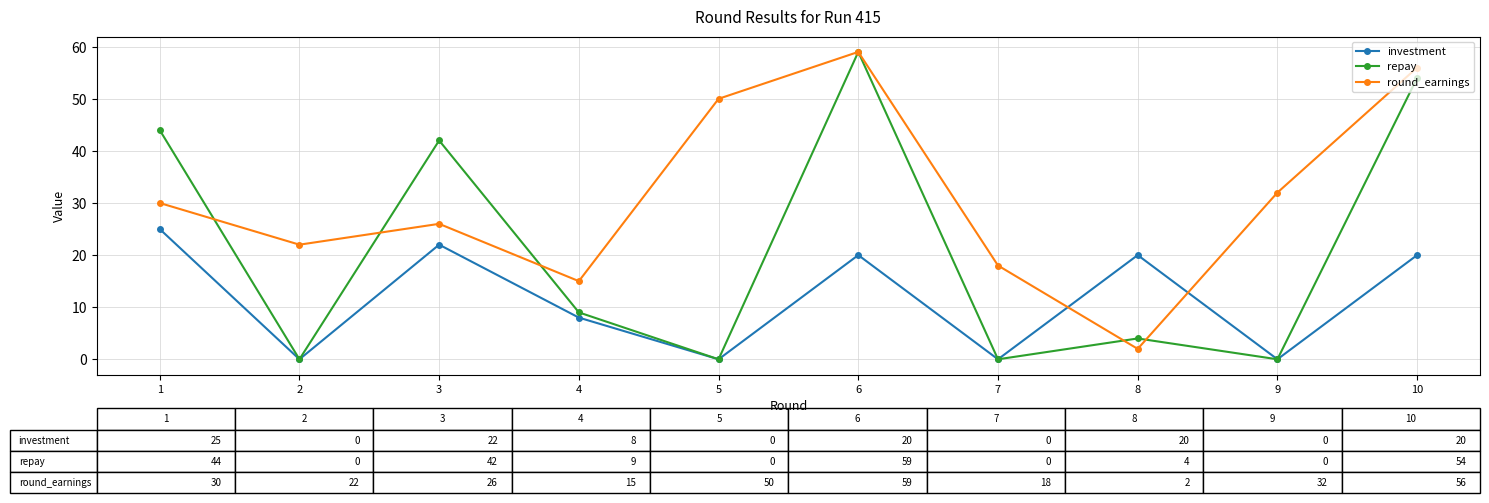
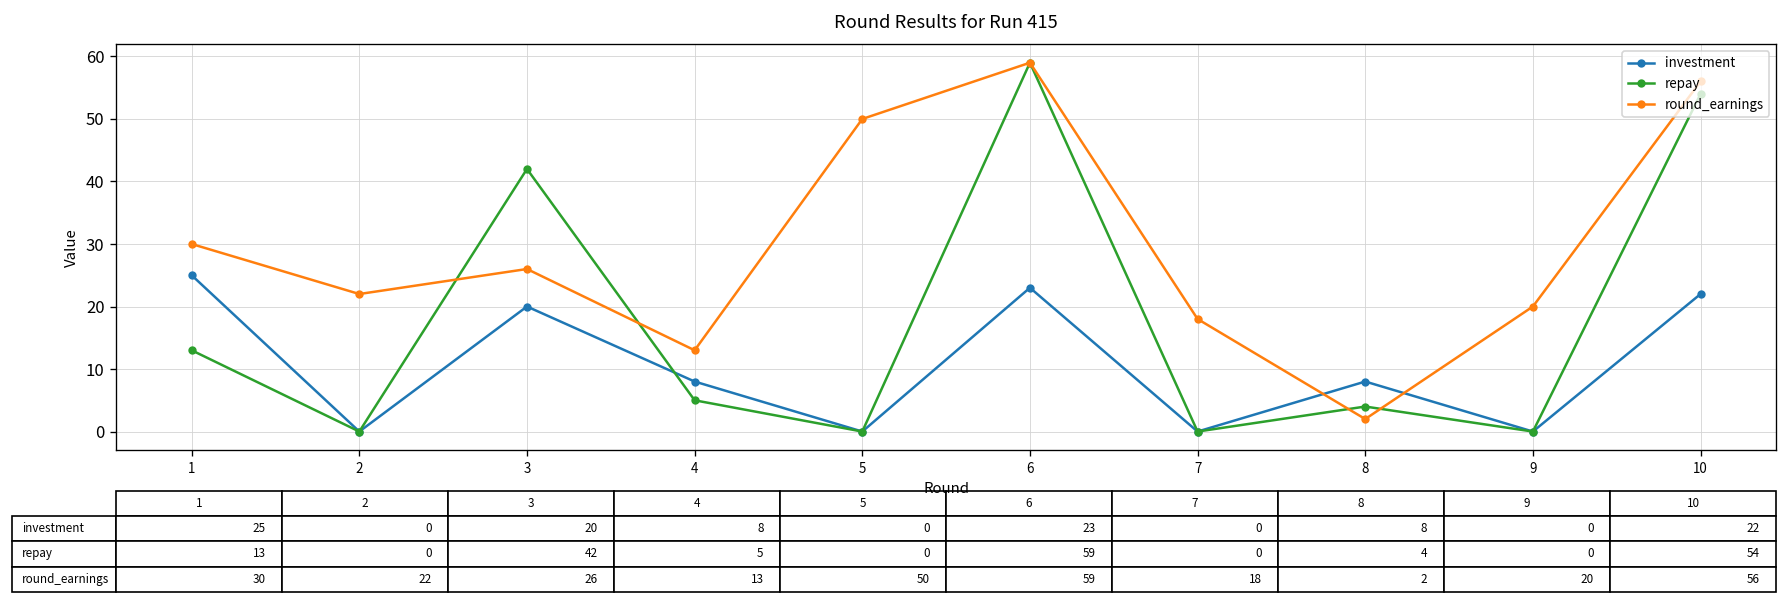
  {
    "investment": {
-     "3": 22,
-     "6": 20,
-     "8": 20,
-     "10": 20
+     "3": 20,
+     "6": 23,
+     "8": 8,
+     "10": 22
    },
    "repay": {
-     "1": 44,
-     "4": 9
+     "1": 13,
+     "4": 5
    },
    "round_earnings": {
-     "4": 15,
-     "9": 32
+     "4": 13,
+     "9": 20
    }
  }
